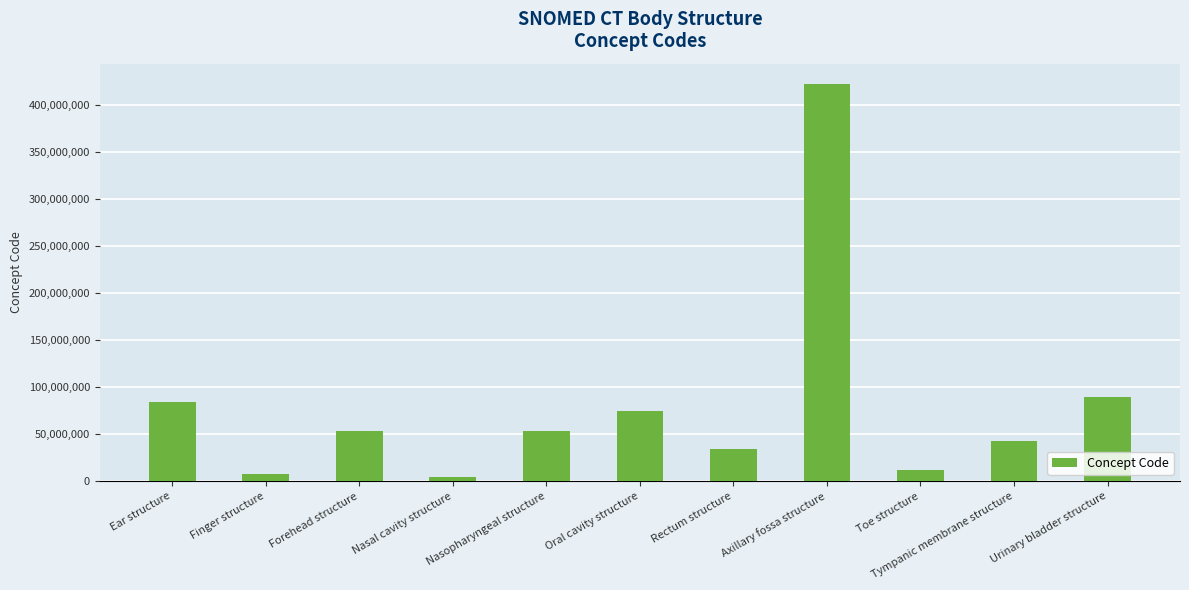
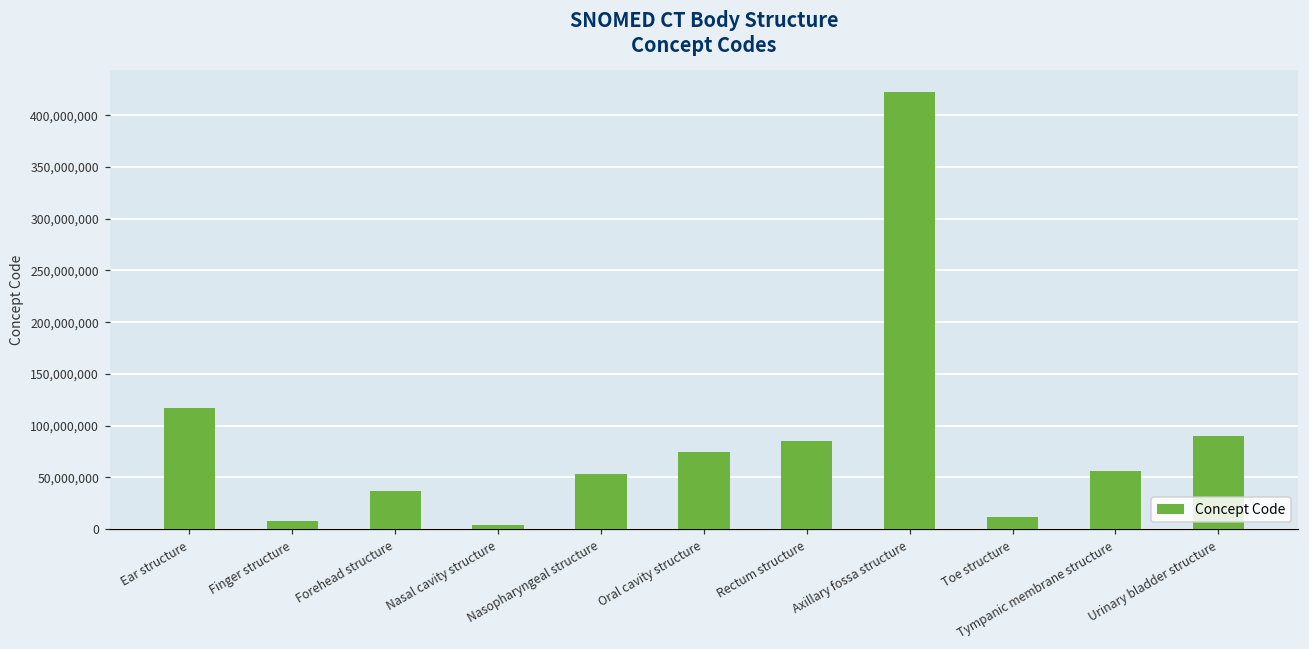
  {
-   "Ear structure": "80,000,000",
+   "Ear structure": "120,000,000",
    "Finger structure": "10,000,000",
-   "Forehead structure": "50,000,000",
+   "Forehead structure": "40,000,000",
    "Nasal cavity structure": "0",
    "Nasopharyngeal structure": "50,000,000",
    "Oral cavity structure": "70,000,000",
-   "Rectum structure": "30,000,000",
+   "Rectum structure": "90,000,000",
    "Axillary fossa structure": "420,000,000",
    "Toe structure": "10,000,000",
-   "Tympanic membrane structure": "40,000,000",
+   "Tympanic membrane structure": "60,000,000",
    "Urinary bladder structure": "90,000,000"
  }
